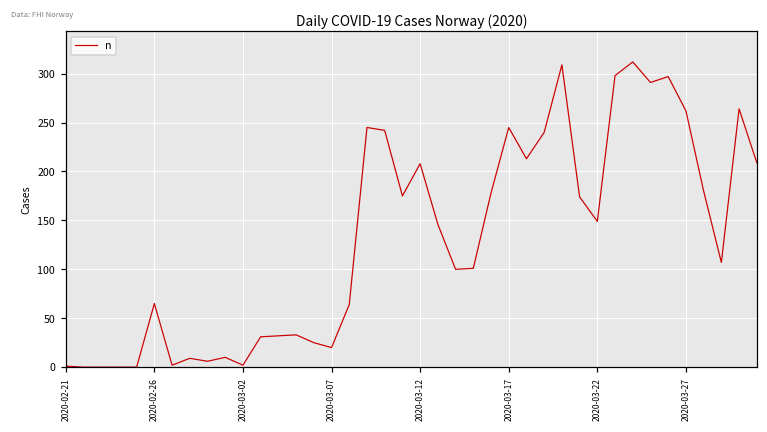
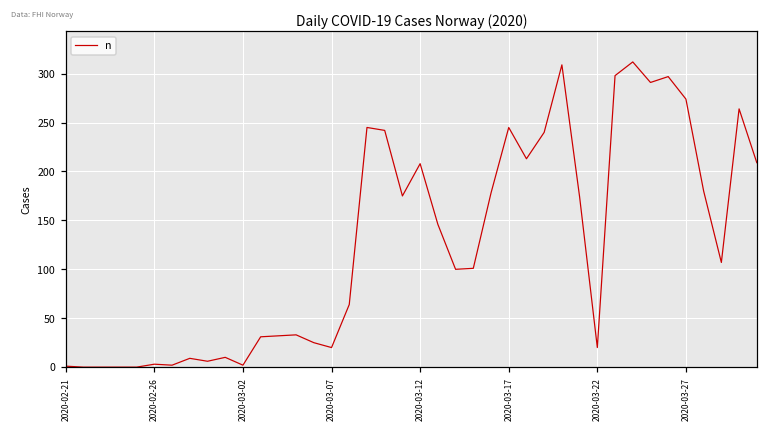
  {
    "2020-02-21": 0,
-   "2020-02-26": 70,
+   "2020-02-26": 0,
    "2020-03-02": 0,
    "2020-03-07": 20,
    "2020-03-12": 210,
    "2020-03-17": 250,
-   "2020-03-22": 150,
-   "2020-03-27": 260
+   "2020-03-22": 20,
+   "2020-03-27": 270
  }
